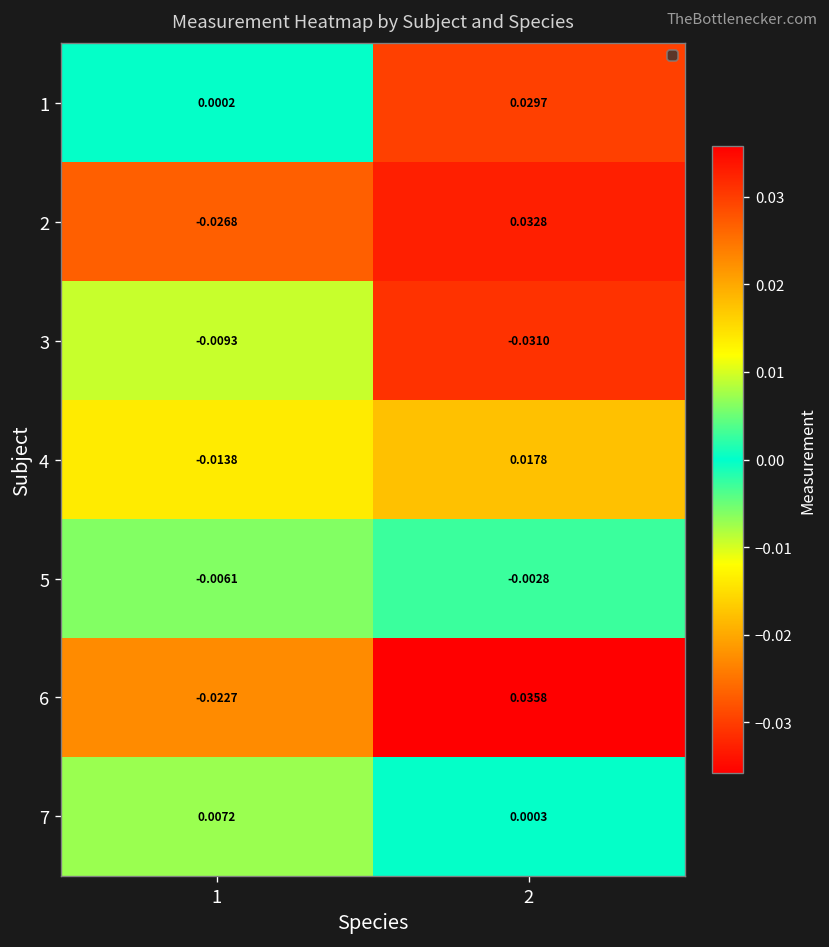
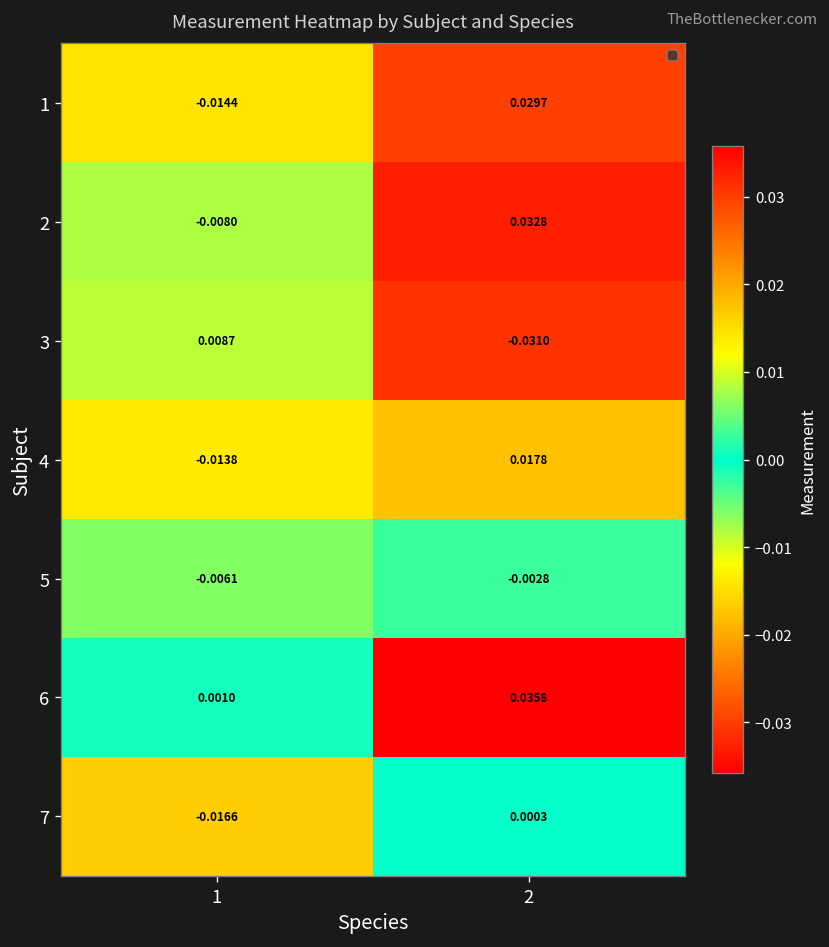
  {
    "1": {
-     "1": 0.0002,
+     "1": -0.0144,
      "2": 0.0297
    },
    "2": {
-     "1": -0.0268,
+     "1": -0.0080,
      "2": 0.0328
    },
    "3": {
-     "1": -0.0093,
+     "1": 0.0087,
      "2": -0.0310
    },
    "4": {
      "1": -0.0138,
      "2": 0.0178
    },
    "5": {
      "1": -0.0061,
      "2": -0.0028
    },
    "6": {
-     "1": -0.0227,
+     "1": 0.0010,
      "2": 0.0358
    },
    "7": {
-     "1": 0.0072,
+     "1": -0.0166,
      "2": 0.0003
    }
  }
